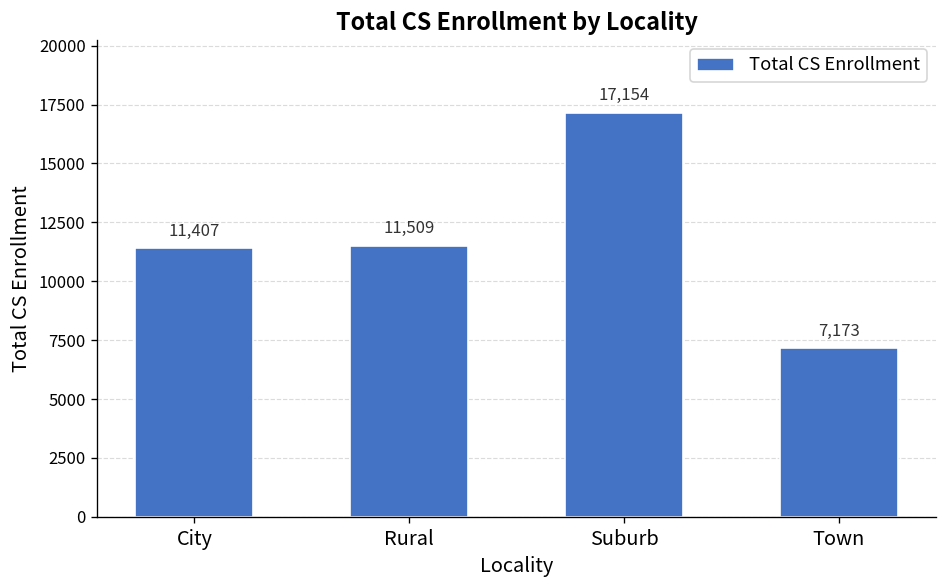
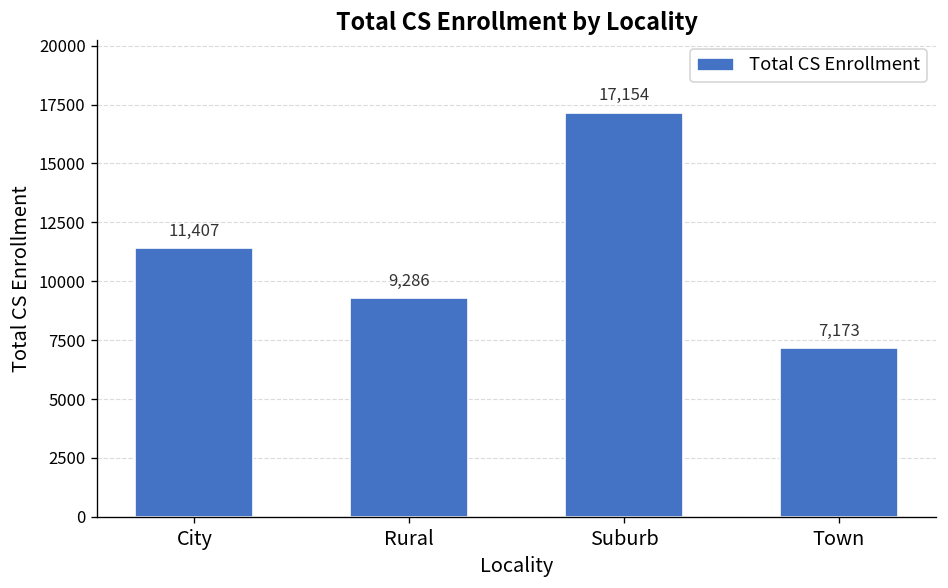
  {
    "City": "11,407",
-   "Rural": "11,509",
+   "Rural": "9,286",
    "Suburb": "17,154",
    "Town": "7,173"
  }
